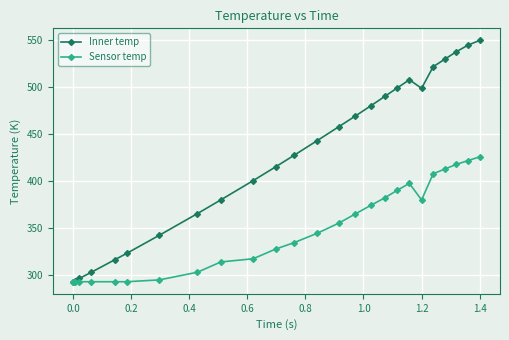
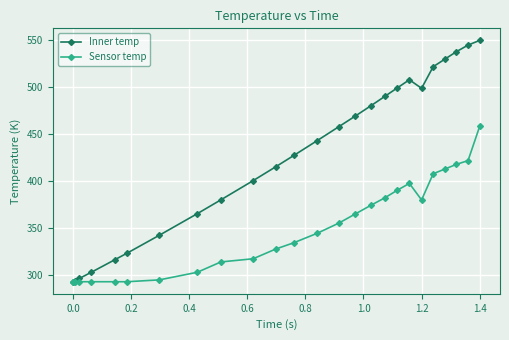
  {
    "Inner temp": {
      "1.2": 500,
      "1.4": 550
    },
    "Sensor temp": {
      "1.2": 380,
-     "1.4": 430
+     "1.4": 460
    }
  }
